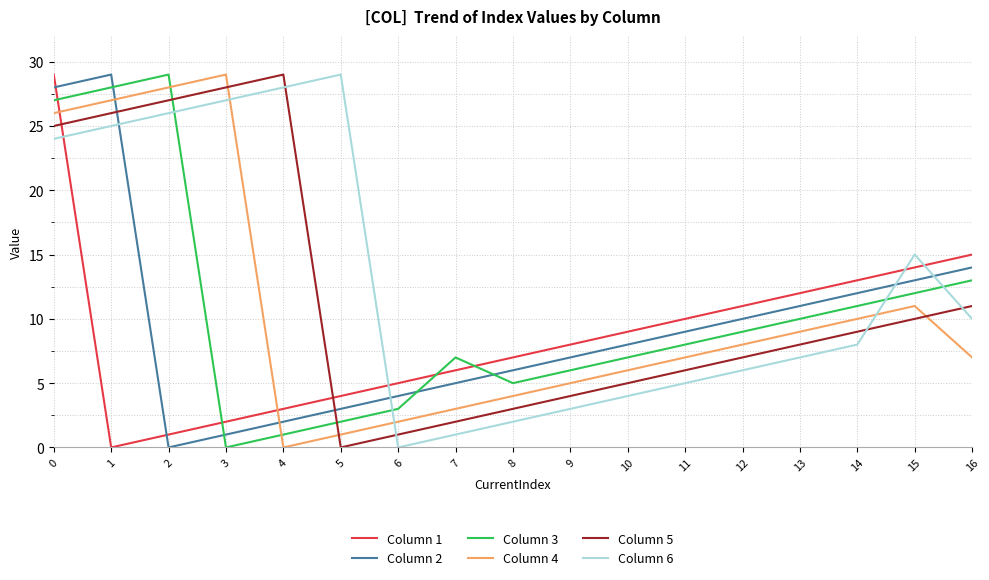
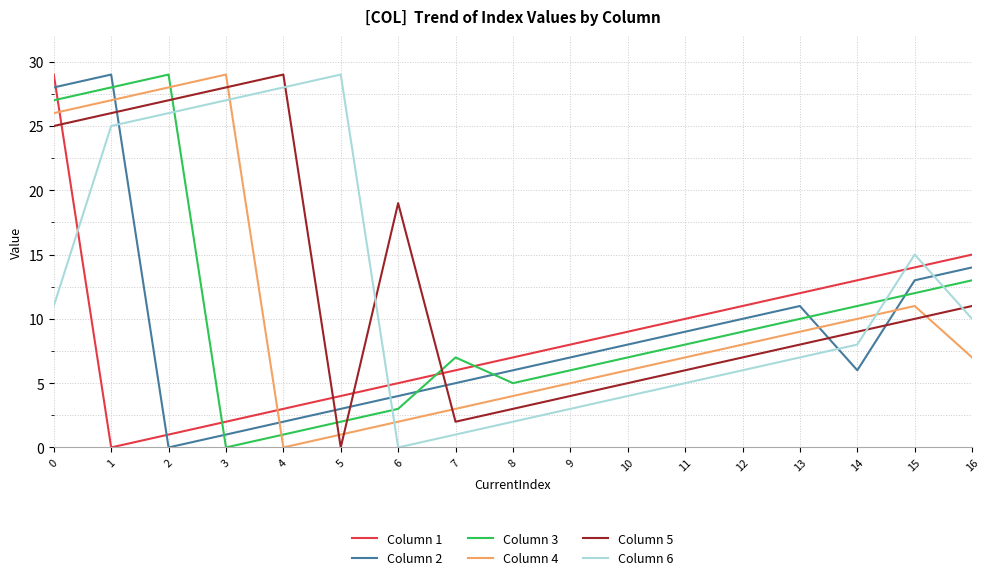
  {
    "Column 1": {
      "0": 29,
      "1": 0,
      "2": 1,
      "3": 2,
      "4": 3,
      "5": 4,
      "6": 5,
      "7": 6,
      "8": 7,
      "9": 8,
      "10": 9,
      "11": 10,
      "12": 11,
      "13": 12,
      "14": 13,
      "15": 14,
      "16": 15
    },
    "Column 2": {
      "0": 28,
      "1": 29,
      "2": 0,
      "3": 1,
      "4": 2,
      "5": 3,
      "6": 4,
      "7": 5,
      "8": 6,
      "9": 7,
      "10": 8,
      "11": 9,
      "12": 10,
      "13": 11,
-     "14": 12,
+     "14": 6,
      "15": 13,
      "16": 14
    },
    "Column 3": {
      "0": 27,
      "1": 28,
      "2": 29,
      "3": 0,
      "4": 1,
      "5": 2,
      "6": 3,
      "7": 7,
      "8": 5,
      "9": 6,
      "10": 7,
      "11": 8,
      "12": 9,
      "13": 10,
      "14": 11,
      "15": 12,
      "16": 13
    },
    "Column 4": {
      "0": 26,
      "1": 27,
      "2": 28,
      "3": 29,
      "4": 0,
      "5": 1,
      "6": 2,
      "7": 3,
      "8": 4,
      "9": 5,
      "10": 6,
      "11": 7,
      "12": 8,
      "13": 9,
      "14": 10,
      "15": 11,
      "16": 7
    },
    "Column 5": {
      "0": 25,
      "1": 26,
      "2": 27,
      "3": 28,
      "4": 29,
      "5": 0,
-     "6": 1,
+     "6": 19,
      "7": 2,
      "8": 3,
      "9": 4,
      "10": 5,
      "11": 6,
      "12": 7,
      "13": 8,
      "14": 9,
      "15": 10,
      "16": 11
    },
    "Column 6": {
-     "0": 24,
+     "0": 11,
      "1": 25,
      "2": 26,
      "3": 27,
      "4": 28,
      "5": 29,
      "6": 0,
      "7": 1,
      "8": 2,
      "9": 3,
      "10": 4,
      "11": 5,
      "12": 6,
      "13": 7,
      "14": 8,
      "15": 15,
      "16": 10
    }
  }
